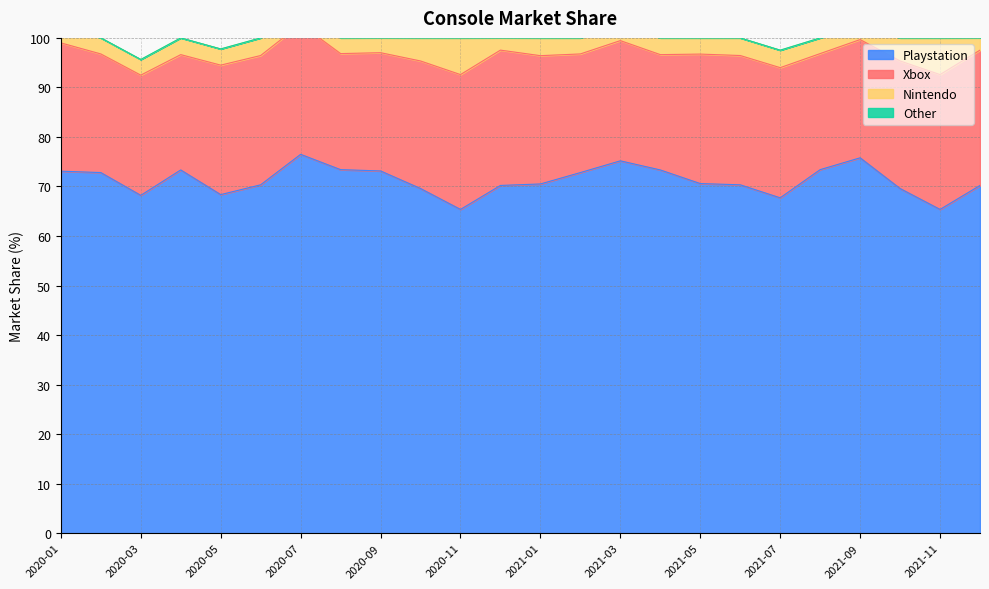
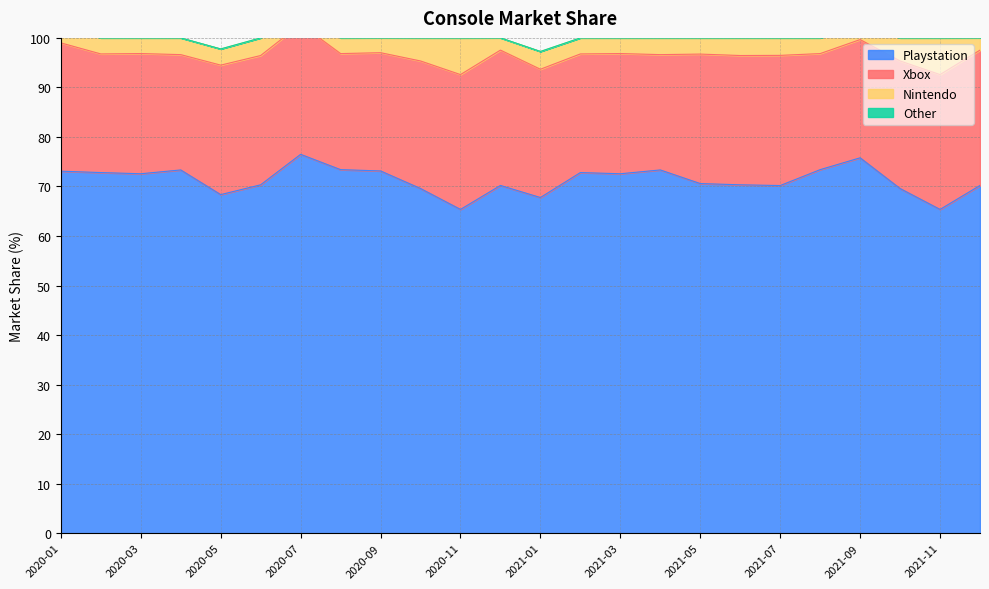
  {
    "Playstation": {
      "2020-01": 73,
-     "2020-03": 68,
+     "2020-03": 73,
      "2020-05": 68,
      "2020-07": 76,
      "2020-09": 73,
      "2020-11": 65,
-     "2021-01": 71,
-     "2021-03": 75,
+     "2021-01": 68,
+     "2021-03": 73,
      "2021-05": 71,
-     "2021-07": 68,
+     "2021-07": 70,
      "2021-09": 76,
      "2021-11": 65
    },
    "Xbox": {
      "2020-01": 26,
      "2020-03": 24,
      "2020-05": 26,
      "2020-09": 24,
      "2020-11": 27,
      "2021-01": 26,
      "2021-03": 24,
      "2021-05": 26,
      "2021-07": 26,
      "2021-09": 24
    }
  }
